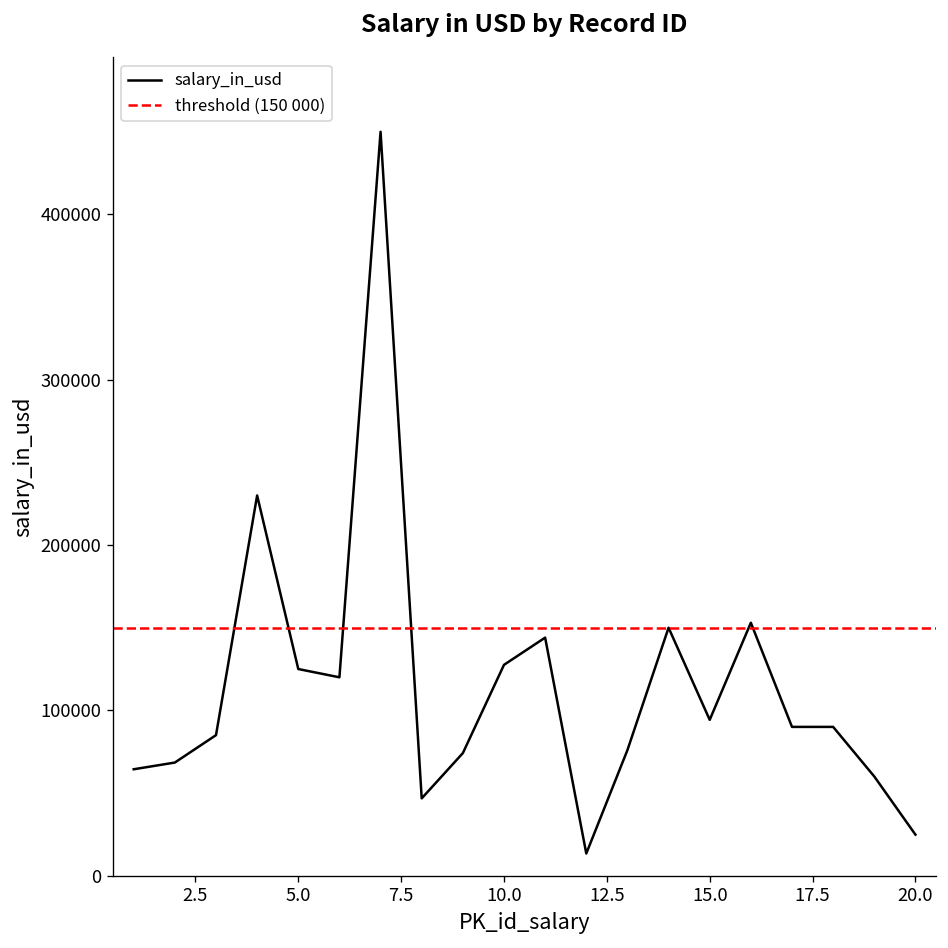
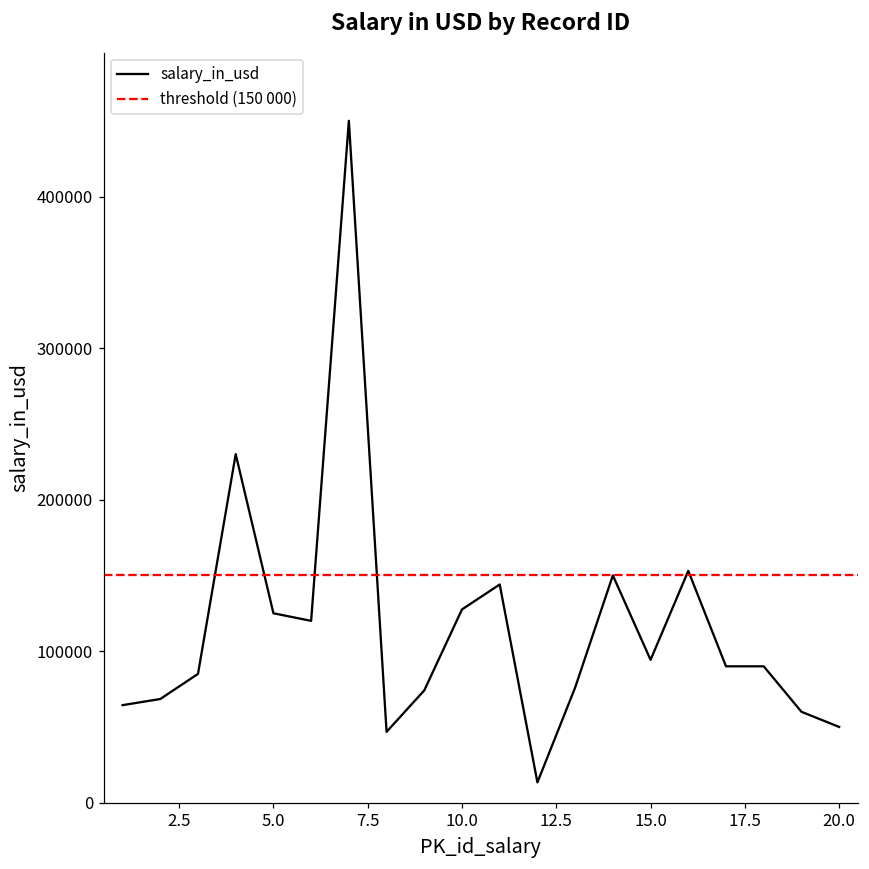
  {
    "5.0": 125000,
    "10.0": 128000,
    "15.0": 94000,
-   "20.0": 25000
+   "20.0": 50000
  }
